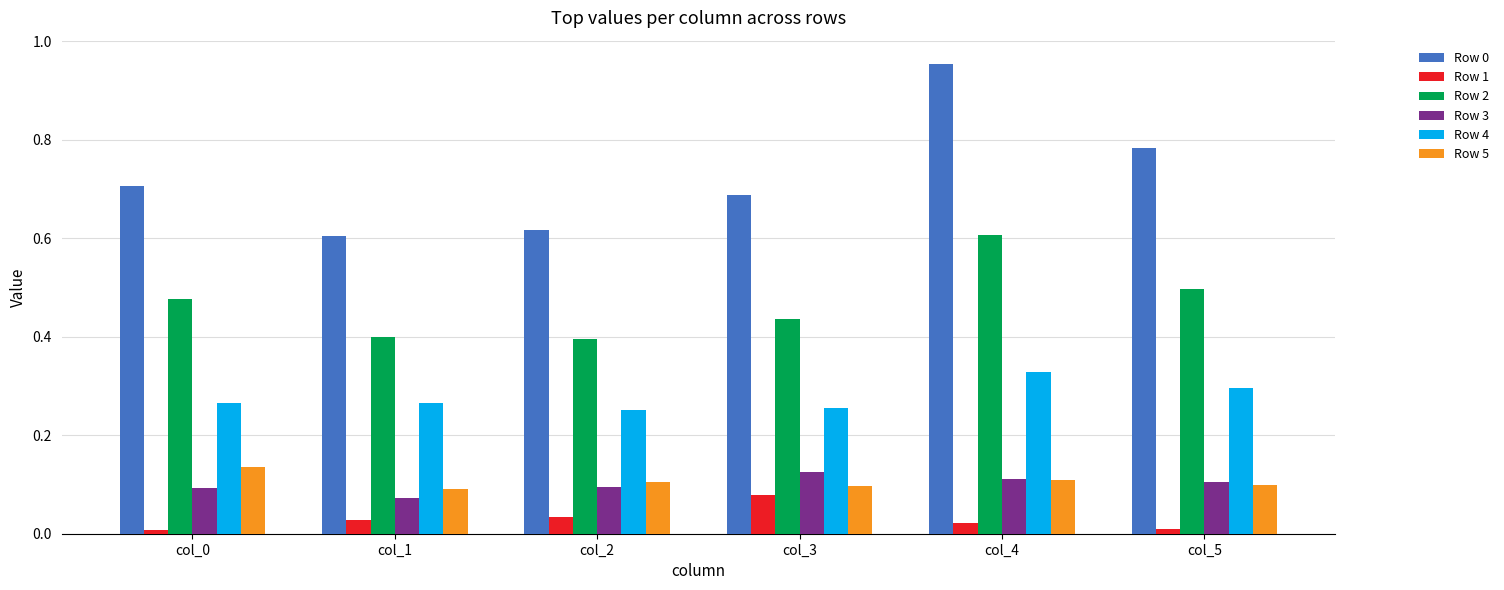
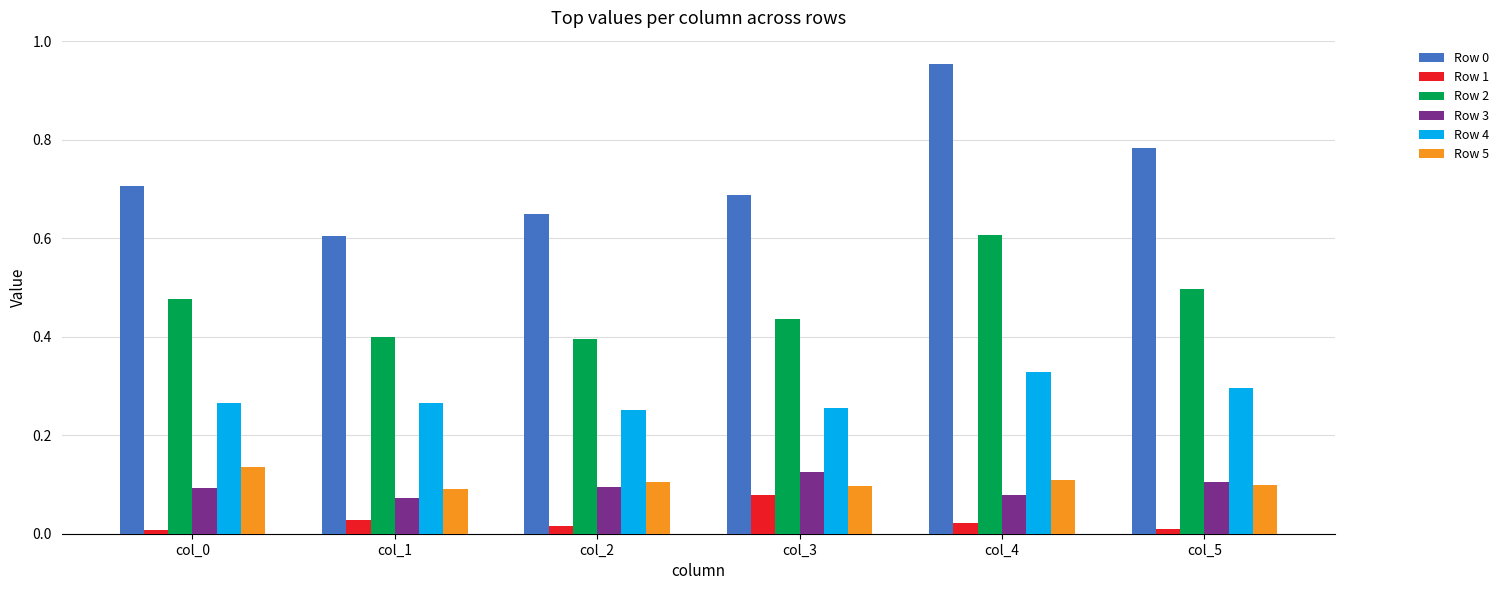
  {
    "Row 0": {
      "col_0": 0.71,
      "col_1": 0.60,
-     "col_2": 0.62,
+     "col_2": 0.65,
      "col_3": 0.69,
      "col_4": 0.95,
      "col_5": 0.78
    },
    "Row 1": {
      "col_0": 0.01,
      "col_1": 0.03,
-     "col_2": 0.03,
+     "col_2": 0.02,
      "col_3": 0.08,
      "col_4": 0.02,
      "col_5": 0.01
    },
    "Row 2": {
      "col_0": 0.48,
      "col_1": 0.40,
      "col_2": 0.40,
      "col_3": 0.44,
      "col_4": 0.61,
      "col_5": 0.50
    },
    "Row 3": {
      "col_0": 0.09,
      "col_1": 0.07,
      "col_2": 0.09,
      "col_3": 0.13,
-     "col_4": 0.11,
+     "col_4": 0.08,
      "col_5": 0.11
    },
    "Row 4": {
      "col_0": 0.26,
      "col_1": 0.27,
      "col_2": 0.25,
      "col_3": 0.26,
      "col_4": 0.33,
      "col_5": 0.30
    },
    "Row 5": {
      "col_0": 0.14,
      "col_1": 0.09,
      "col_2": 0.10,
      "col_3": 0.10,
      "col_4": 0.11,
      "col_5": 0.10
    }
  }
